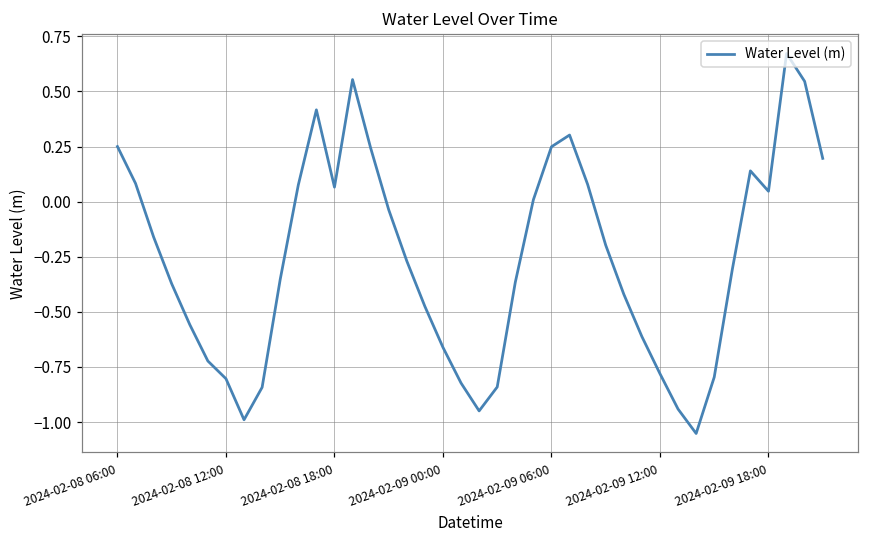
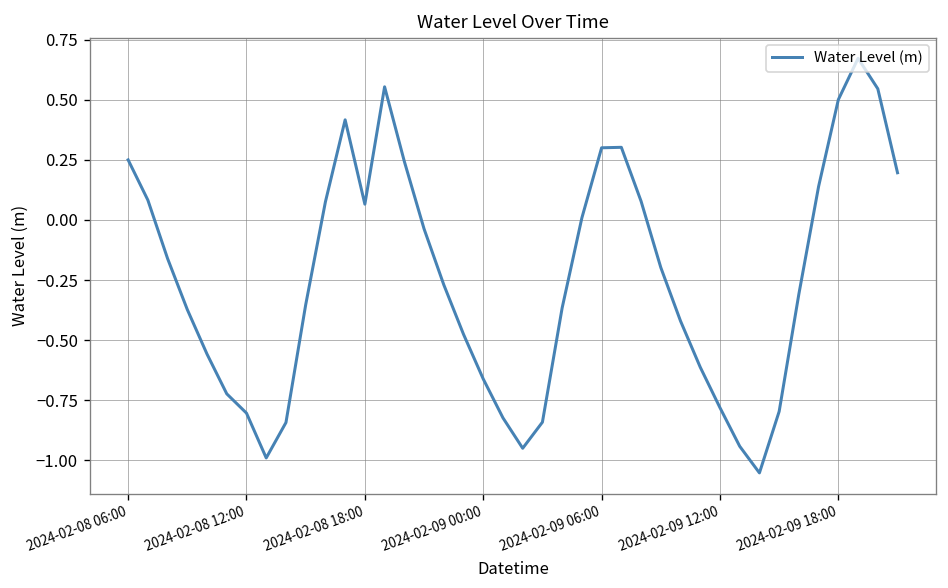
  {
    "2024-02-08 06:00": 0.25,
    "2024-02-08 12:00": -0.80,
    "2024-02-08 18:00": 0.07,
    "2024-02-09 00:00": -0.66,
-   "2024-02-09 06:00": 0.25,
+   "2024-02-09 06:00": 0.30,
    "2024-02-09 12:00": -0.78,
-   "2024-02-09 18:00": 0.05
+   "2024-02-09 18:00": 0.50
  }
